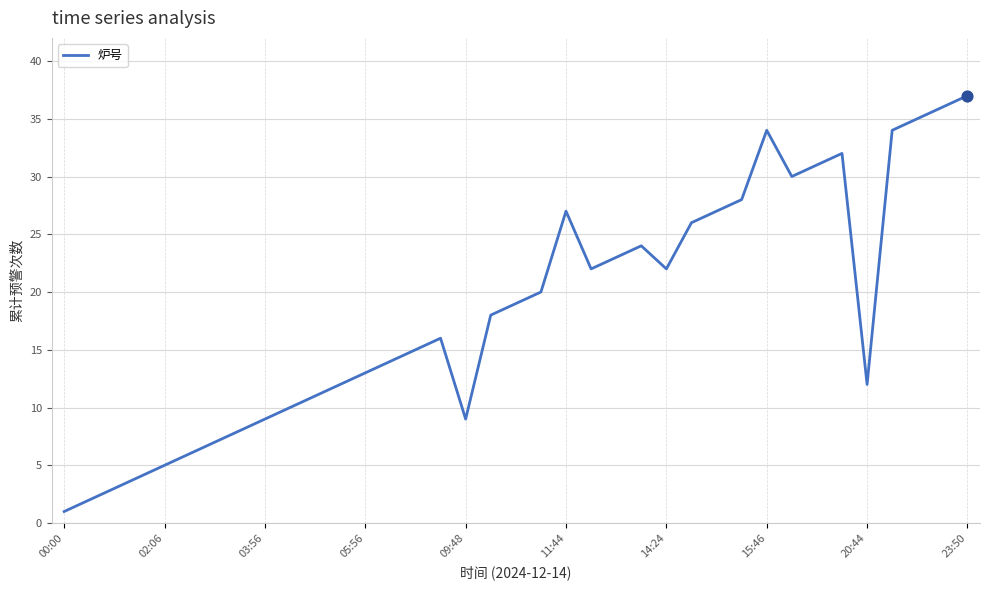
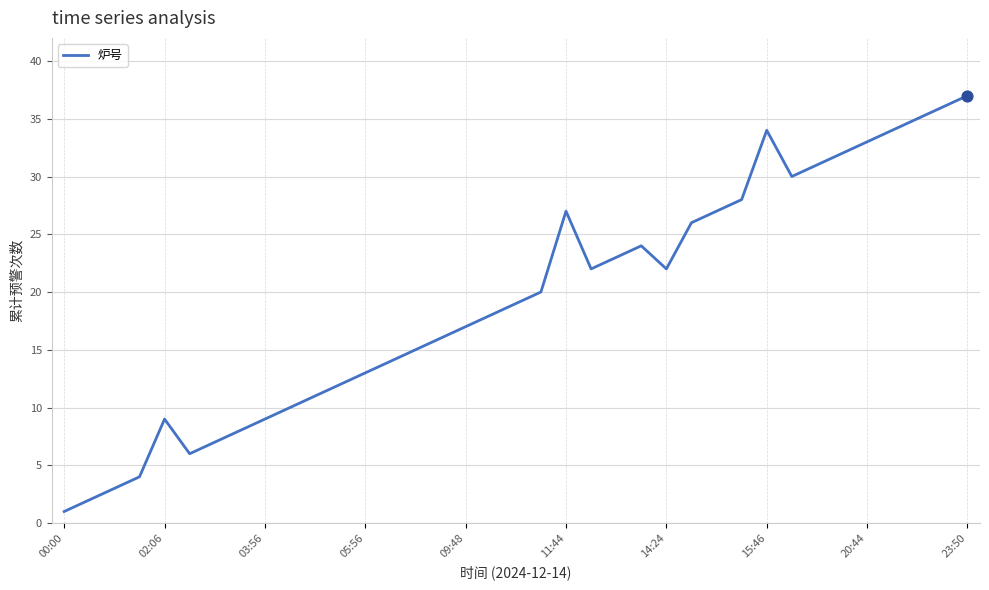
  {
    "炉号": {
      "00:00": 1,
-     "02:06": 5,
+     "02:06": 9,
      "03:56": 9,
      "05:56": 13,
-     "09:48": 9,
+     "09:48": 17,
      "11:44": 27,
      "14:24": 22,
      "15:46": 34,
-     "20:44": 12
+     "20:44": 33
    }
  }
